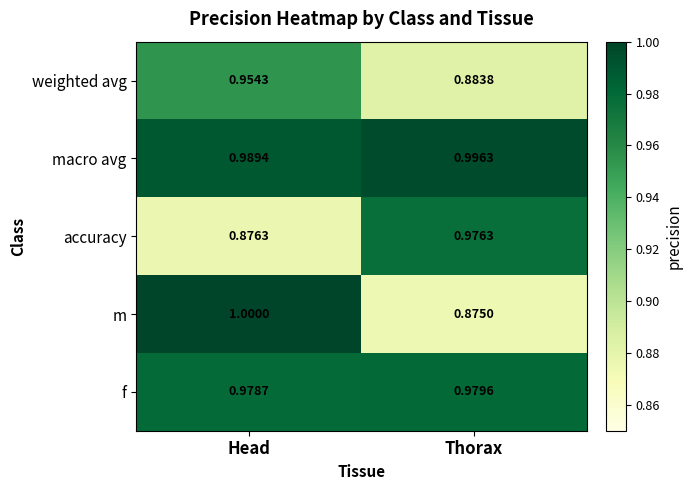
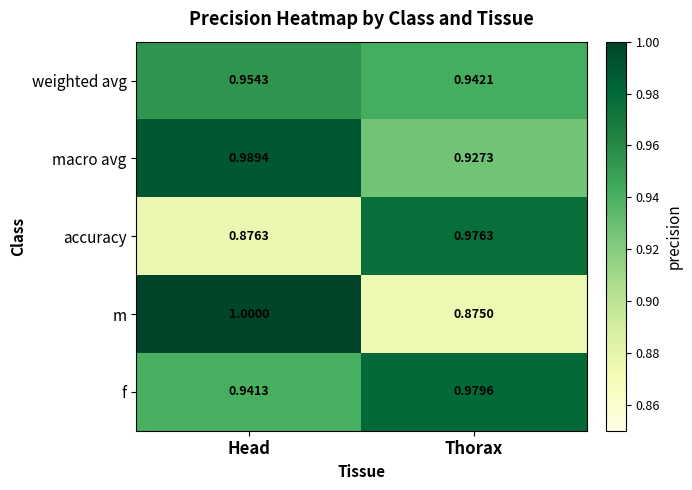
  {
    "weighted avg": {
      "Head": 0.9543,
-     "Thorax": 0.8838
+     "Thorax": 0.9421
    },
    "macro avg": {
      "Head": 0.9894,
-     "Thorax": 0.9963
+     "Thorax": 0.9273
    },
    "accuracy": {
      "Head": 0.8763,
      "Thorax": 0.9763
    },
    "m": {
      "Head": 1.0000,
      "Thorax": 0.8750
    },
    "f": {
-     "Head": 0.9787,
+     "Head": 0.9413,
      "Thorax": 0.9796
    }
  }
